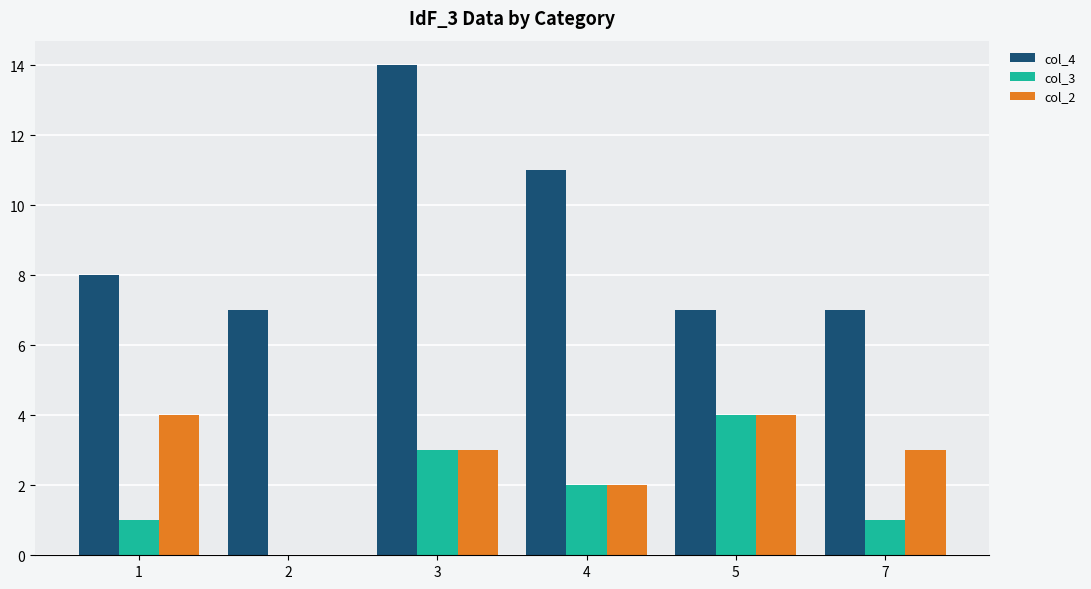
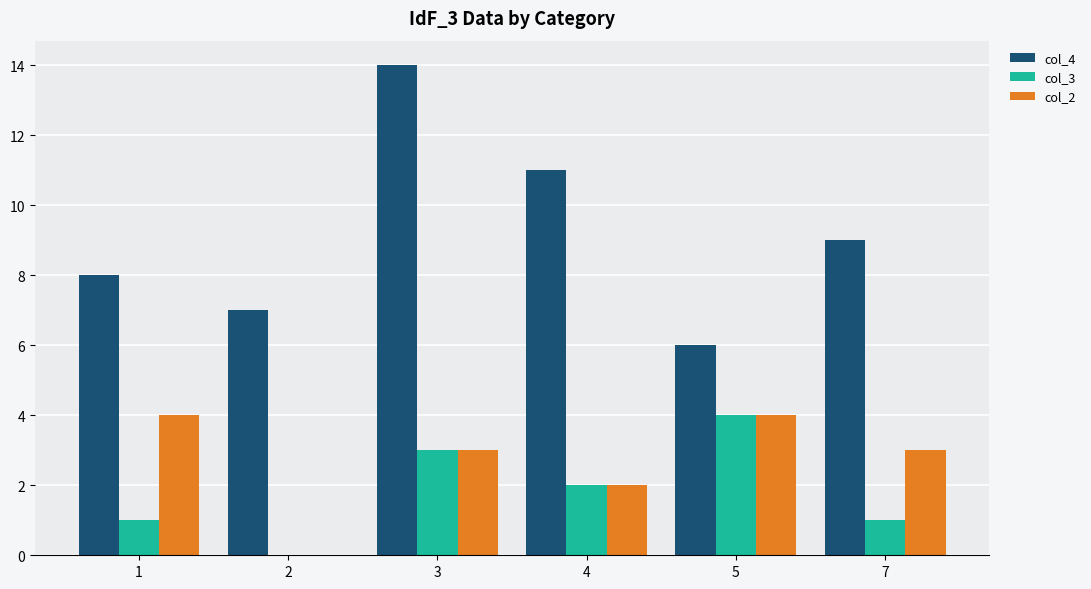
  {
    "col_4": {
      "1": 8,
      "2": 7,
      "3": 14,
      "4": 11,
-     "5": 7,
-     "7": 7
+     "5": 6,
+     "7": 9
    },
    "col_3": {
      "1": 1,
      "2": 0,
      "3": 3,
      "4": 2,
      "5": 4,
      "7": 1
    },
    "col_2": {
      "1": 4,
      "2": 0,
      "3": 3,
      "4": 2,
      "5": 4,
      "7": 3
    }
  }
